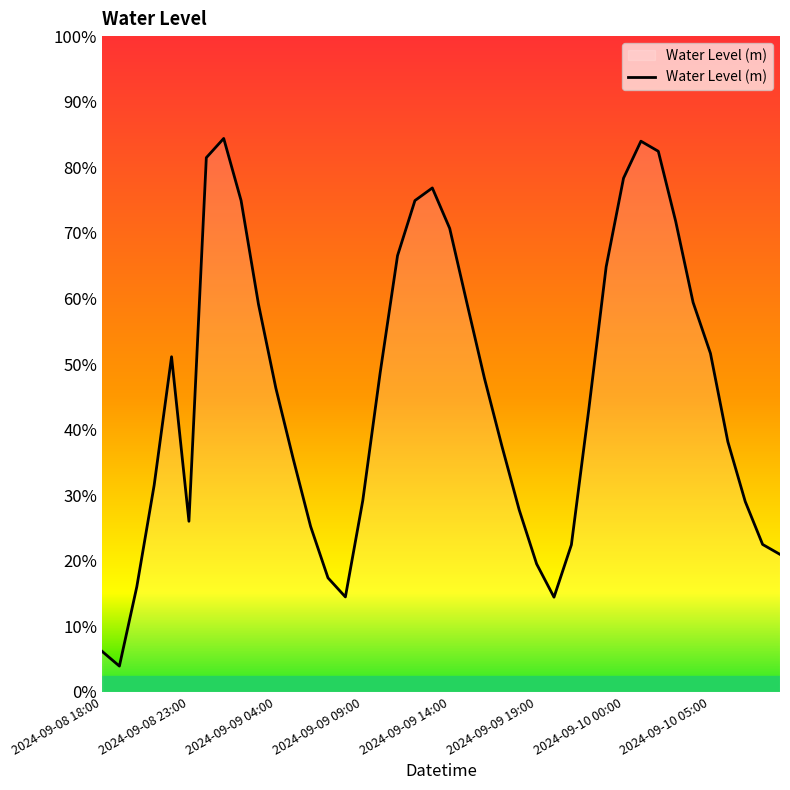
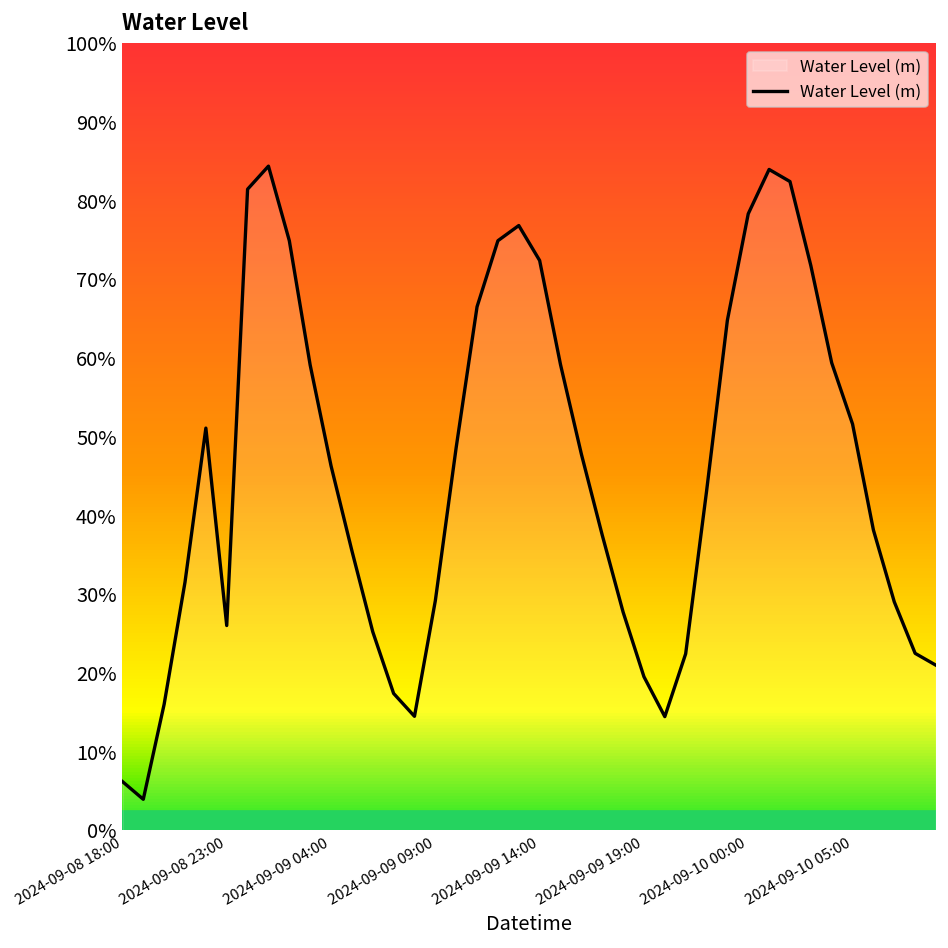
  {
    "2024-09-08 18:00": "6%",
    "2024-09-08 23:00": "26%",
    "2024-09-09 04:00": "46%",
    "2024-09-09 09:00": "29%",
-   "2024-09-09 14:00": "71%",
+   "2024-09-09 14:00": "72%",
    "2024-09-09 19:00": "20%",
    "2024-09-10 00:00": "78%",
    "2024-09-10 05:00": "52%"
  }
